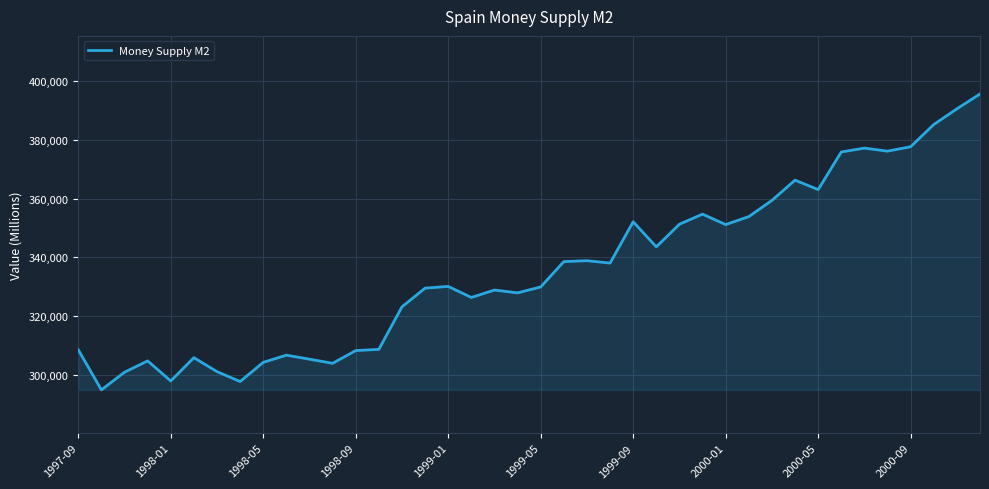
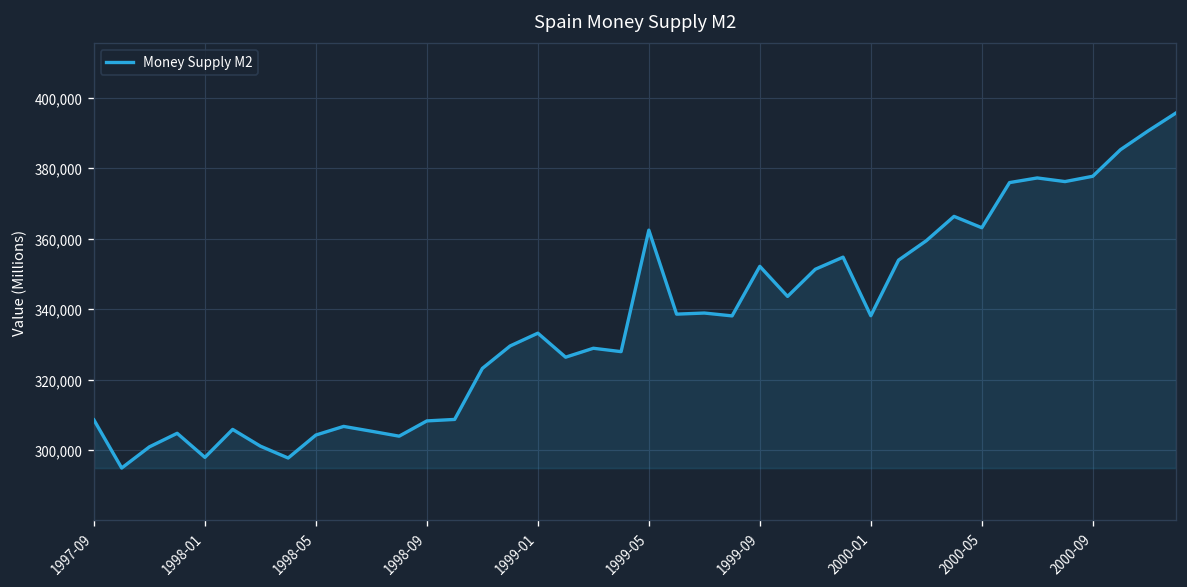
  {
    "1997-09": "309,000",
    "1998-01": "298,000",
    "1998-05": "304,000",
    "1998-09": "308,000",
-   "1999-01": "330,000",
-   "1999-05": "330,000",
+   "1999-01": "333,000",
+   "1999-05": "362,000",
    "1999-09": "352,000",
-   "2000-01": "351,000",
+   "2000-01": "338,000",
    "2000-05": "363,000",
    "2000-09": "378,000"
  }
